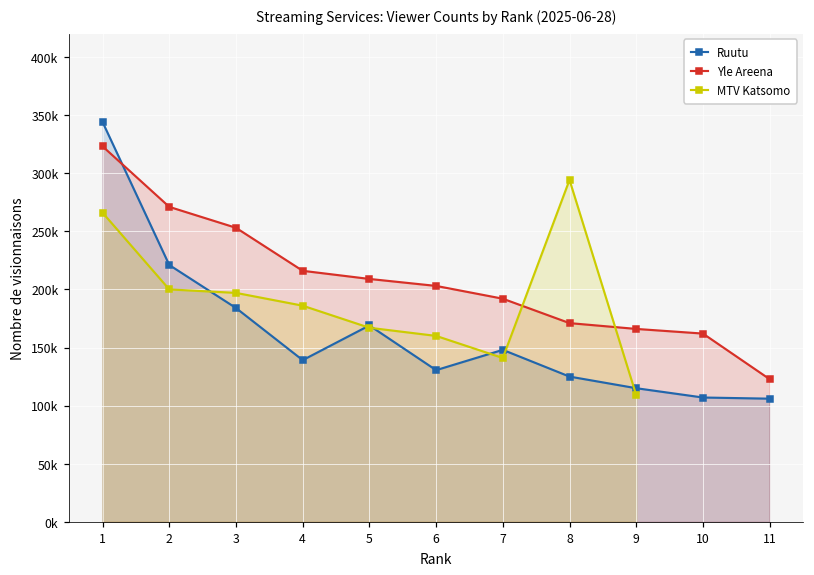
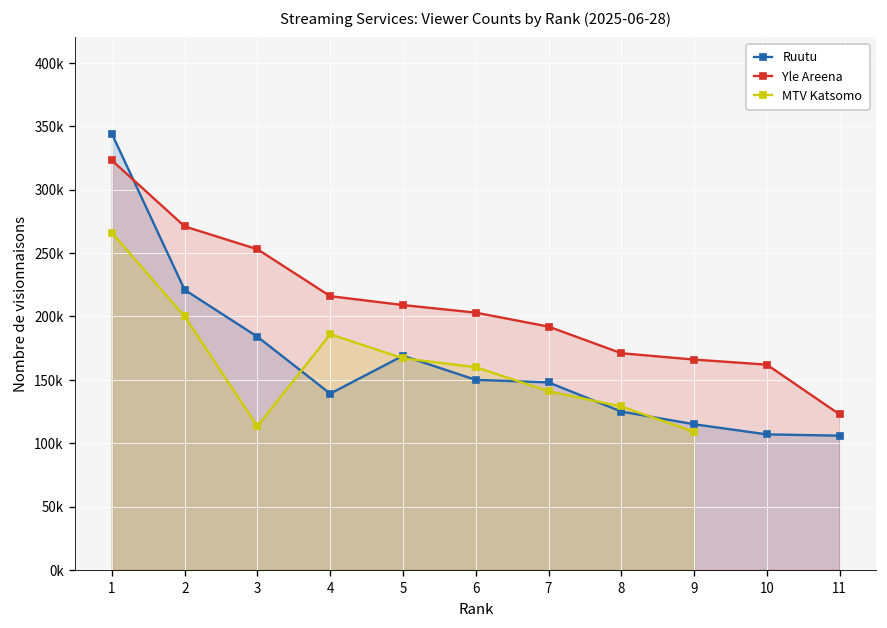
  {
    "Ruutu": {
      "1": 344000,
      "2": 221000,
      "3": 184000,
      "4": 139000,
-     "6": 131000,
+     "6": 150000,
      "7": 148000,
      "8": 125000,
      "9": 115000,
      "10": 107000,
      "11": 106000
    },
    "Yle Areena": {
      "1": 323000,
      "2": 271000,
      "3": 253000,
      "4": 216000,
      "5": 209000,
      "6": 203000,
      "7": 192000,
      "8": 171000,
      "9": 166000,
      "10": 162000,
      "11": 123000
    },
    "MTV Katsomo": {
      "1": 266000,
      "2": 200000,
-     "3": 197000,
+     "3": 113000,
      "4": 186000,
      "6": 160000,
      "7": 141000,
-     "8": 294000,
+     "8": 129000,
      "9": 109000
    }
  }
